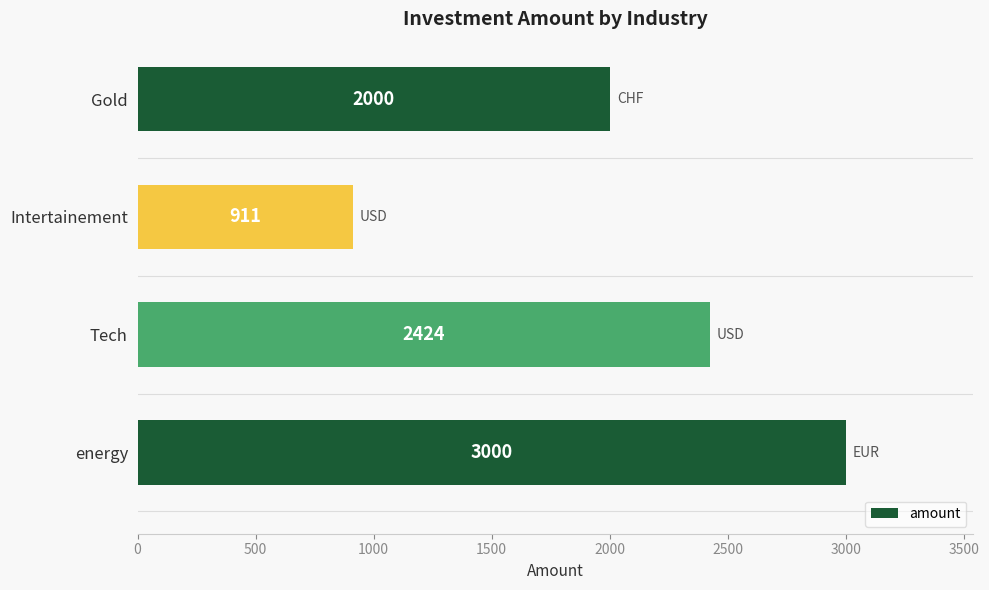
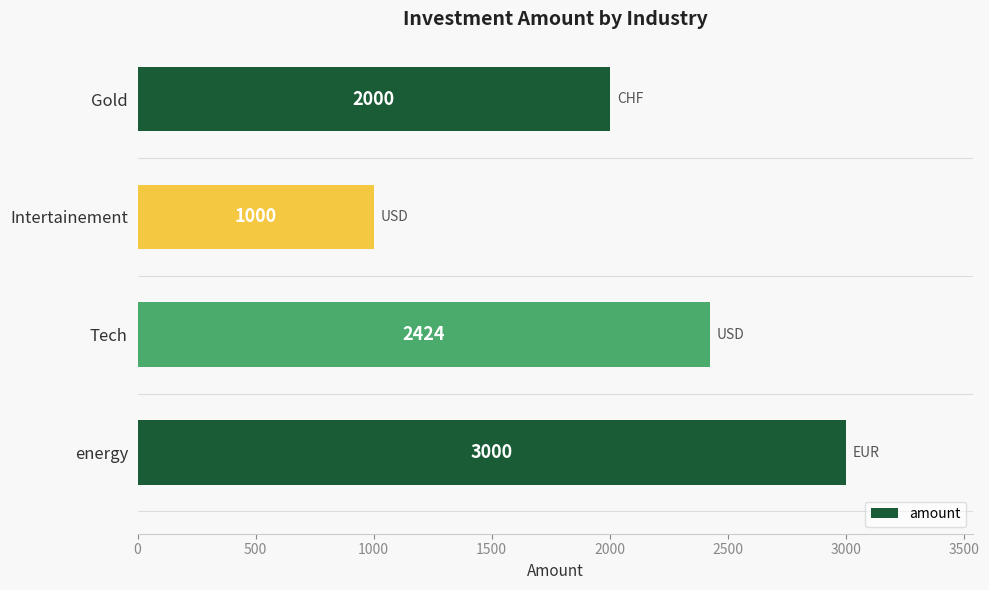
  {
    "Gold": 2000,
-   "Intertainement": 911,
+   "Intertainement": 1000,
    "Tech": 2424,
    "energy": 3000
  }
